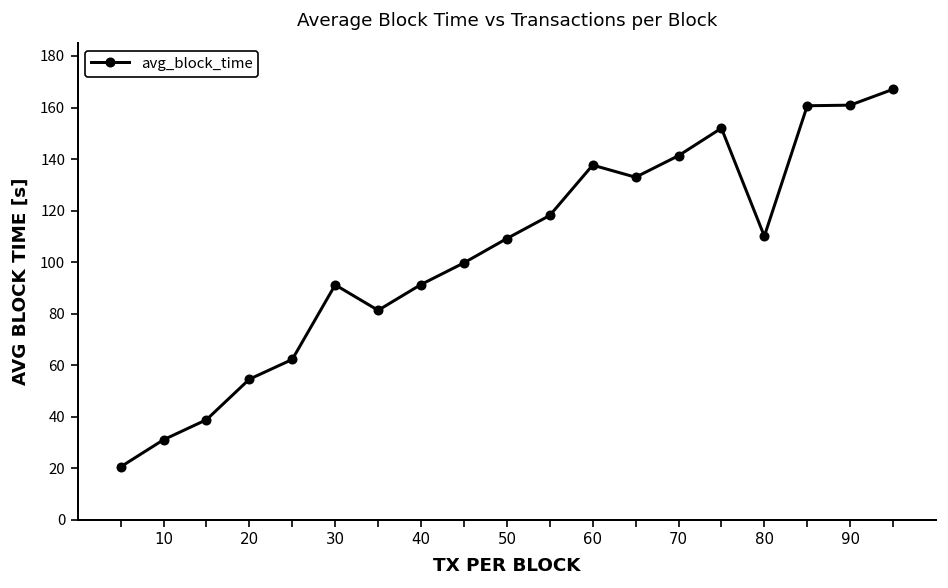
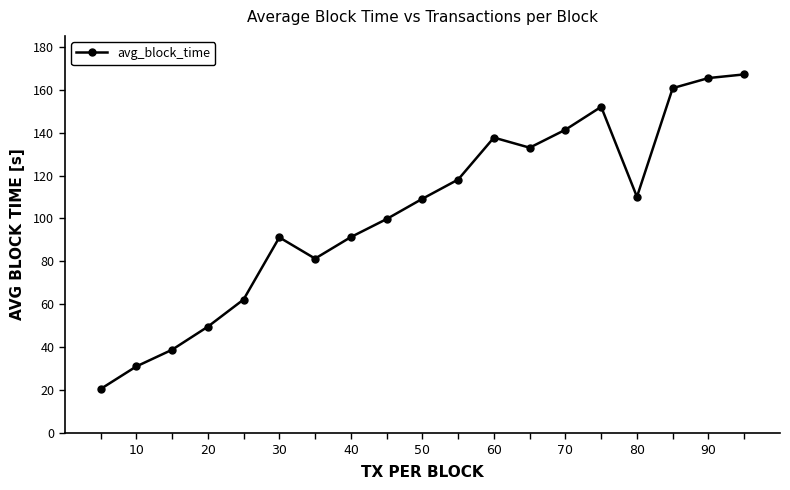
  {
    "10": 31,
-   "20": 55,
+   "20": 50,
    "30": 91,
    "40": 91,
    "50": 109,
    "60": 138,
    "70": 141,
    "80": 110,
-   "90": 161
+   "90": 165
  }
